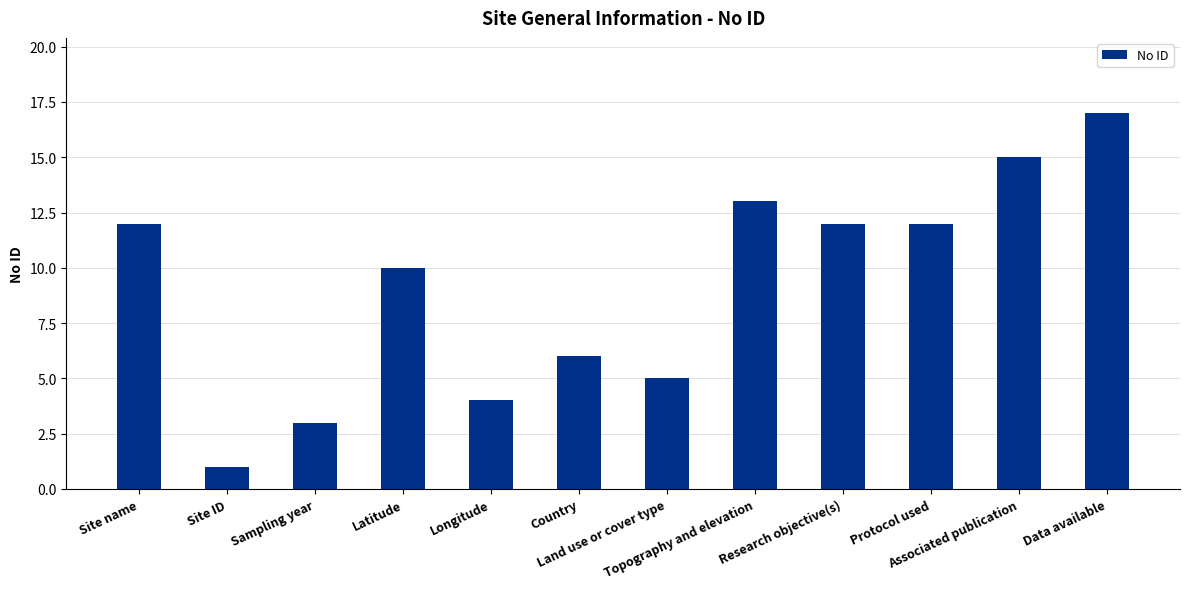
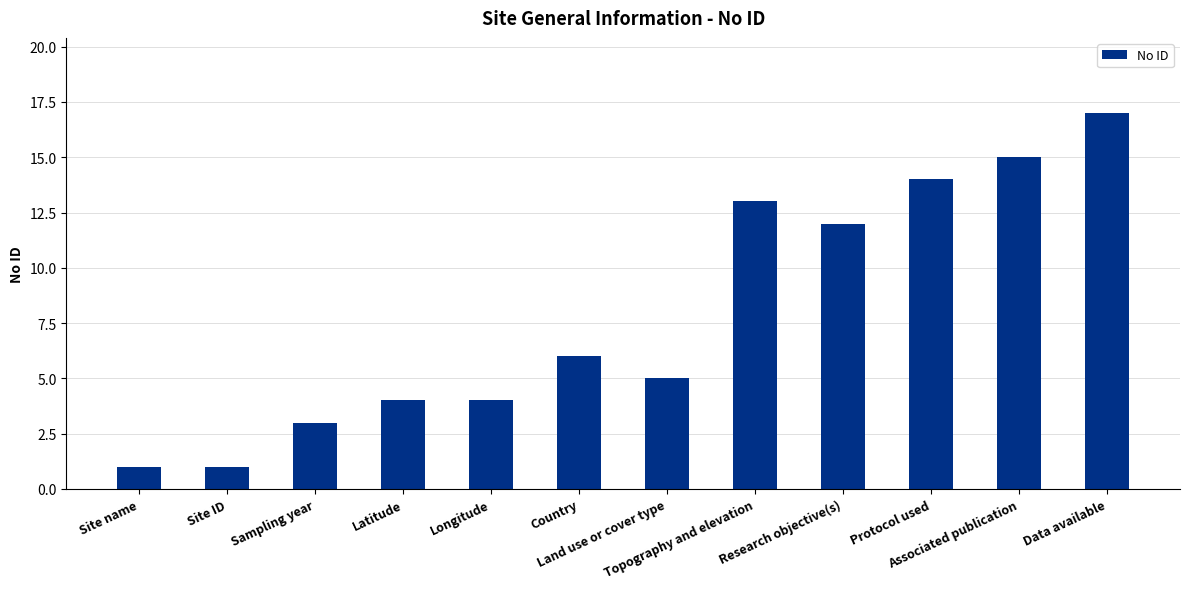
  {
-   "Site name": 12,
+   "Site name": 1,
    "Site ID": 1,
    "Sampling year": 3,
-   "Latitude": 10,
+   "Latitude": 4,
    "Longitude": 4,
    "Country": 6,
    "Land use or cover type": 5,
    "Topography and elevation": 13,
    "Research objective(s)": 12,
-   "Protocol used": 12,
+   "Protocol used": 14,
    "Associated publication": 15,
    "Data available": 17
  }
